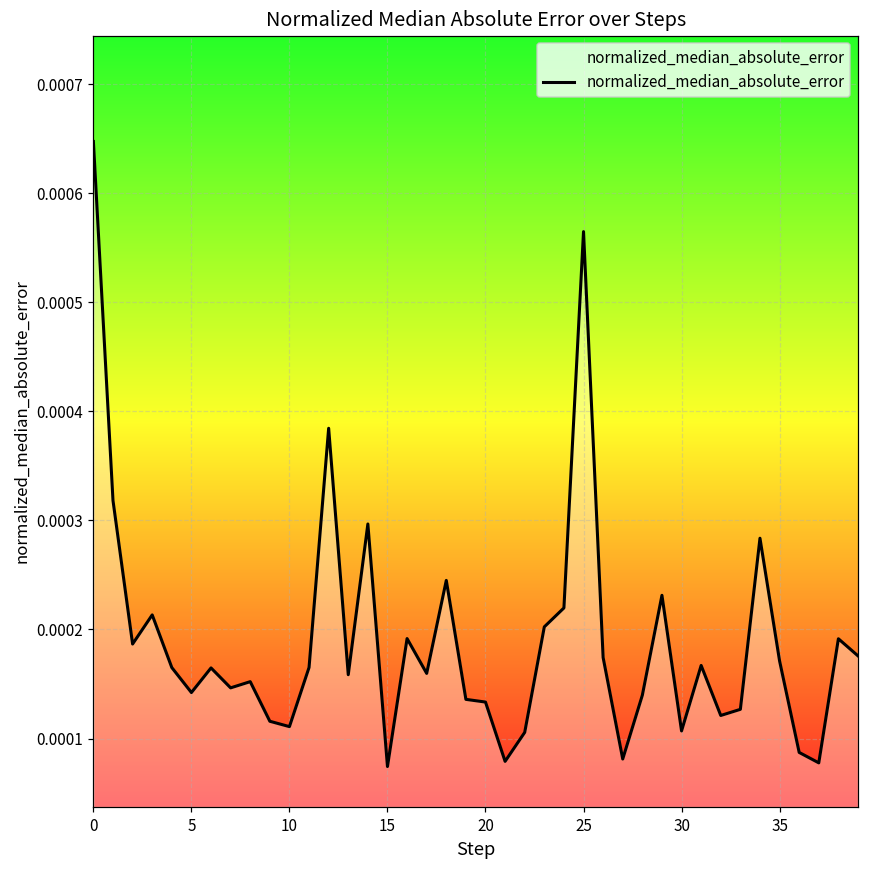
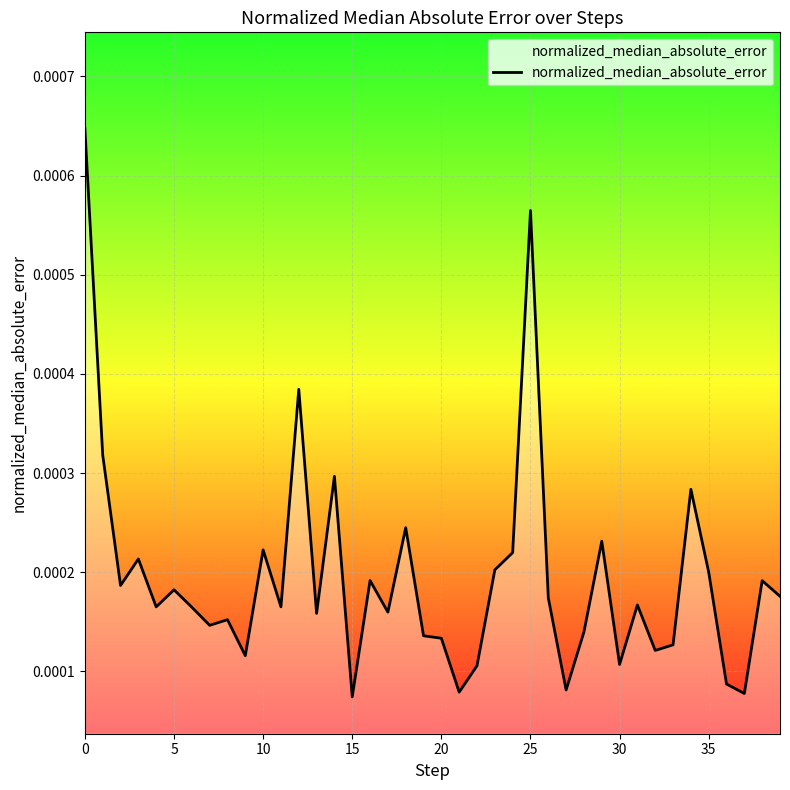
  {
    "0": 0.00065,
-   "5": 0.00014,
-   "10": 0.00011,
+   "5": 0.00018,
+   "10": 0.00022,
    "15": 0.00007,
    "20": 0.00013,
    "25": 0.00056,
    "30": 0.00011,
-   "35": 0.00017
+   "35": 0.00020
  }
